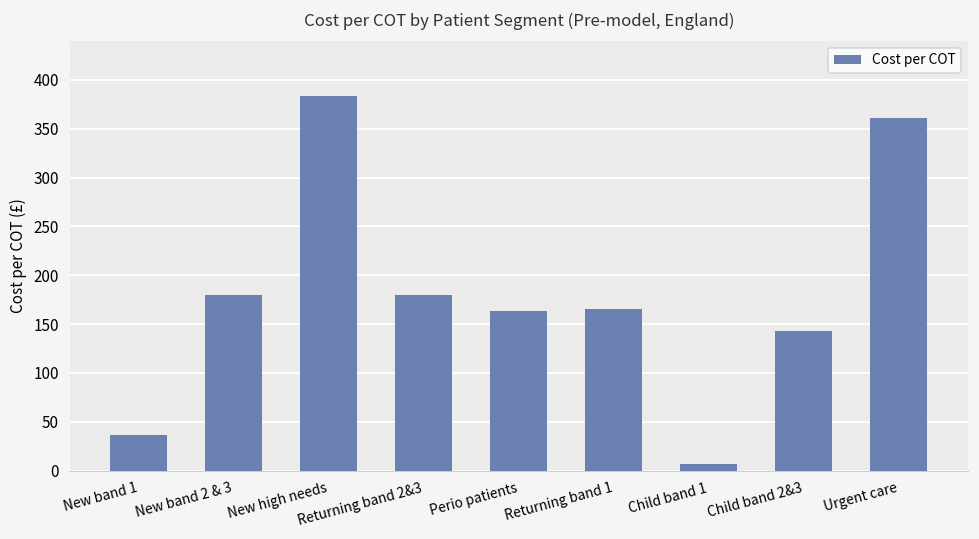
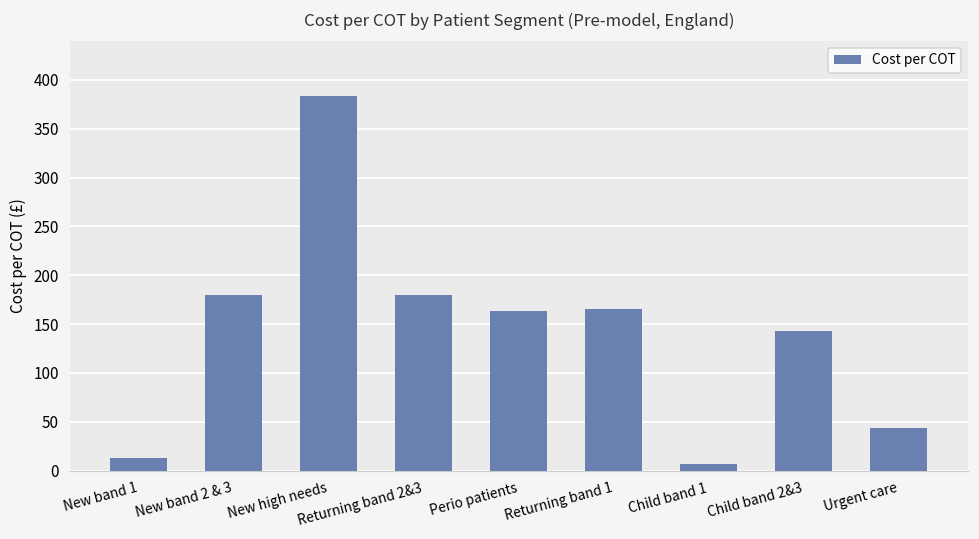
  {
-   "New band 1": 40,
+   "New band 1": 10,
    "New band 2 & 3": 180,
    "New high needs": 380,
    "Returning band 2&3": 180,
    "Perio patients": 160,
    "Returning band 1": 170,
    "Child band 1": 10,
    "Child band 2&3": 140,
-   "Urgent care": 360
+   "Urgent care": 40
  }
